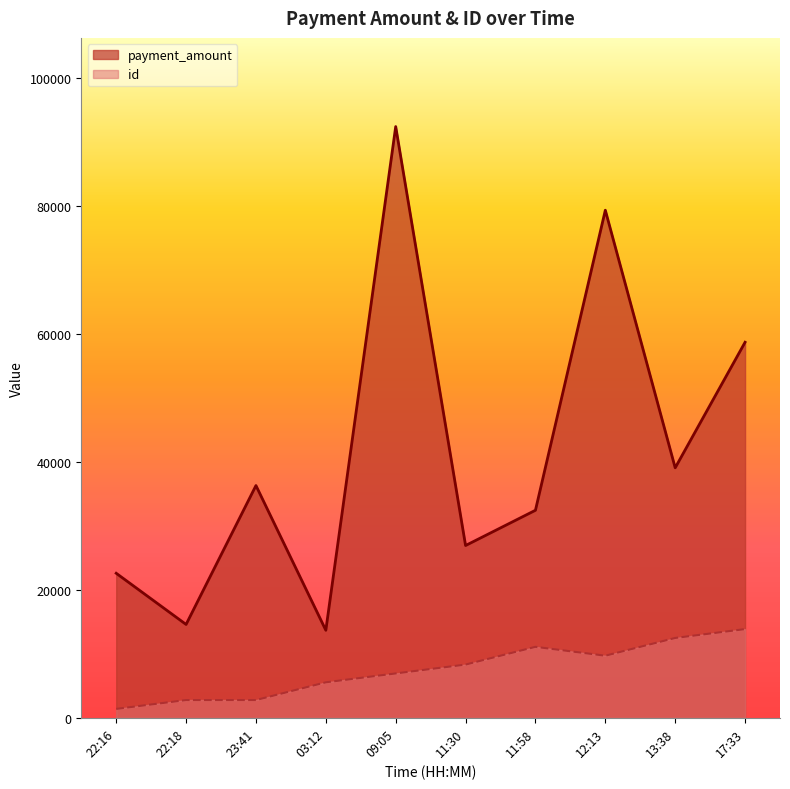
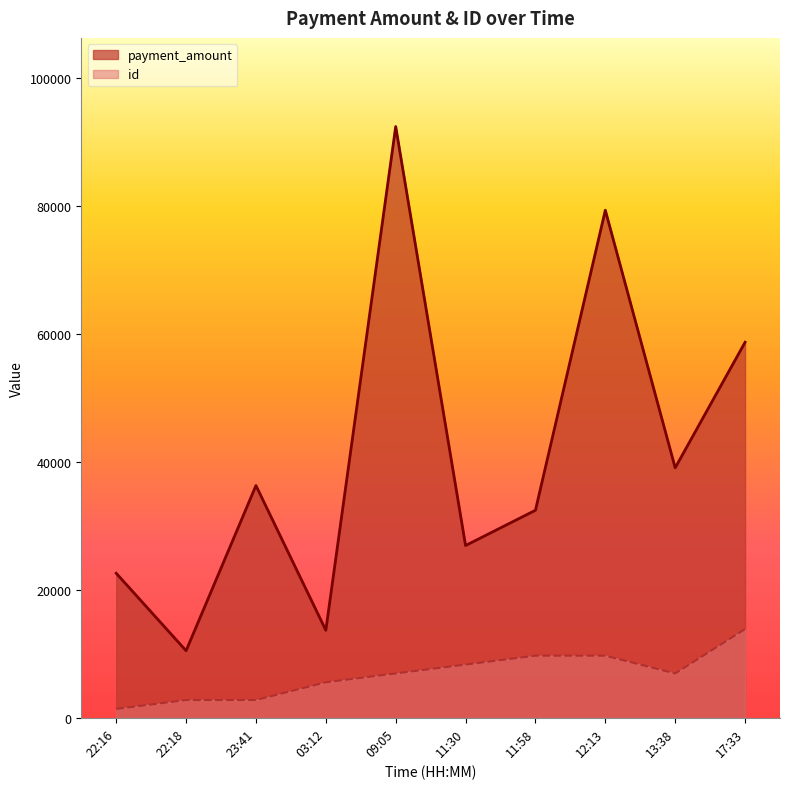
  {
    "payment_amount": {
      "22:16": 23000,
-     "22:18": 15000,
+     "22:18": 10000,
      "23:41": 36000,
      "03:12": 14000,
      "09:05": 92000,
      "11:30": 27000,
      "11:58": 32000,
      "12:13": 79000,
      "13:38": 39000,
      "17:33": 59000
    },
    "id": {
      "22:16": 1000,
      "22:18": 3000,
      "23:41": 3000,
      "03:12": 6000,
      "09:05": 7000,
      "11:30": 8000,
-     "11:58": 11000,
+     "11:58": 10000,
      "12:13": 10000,
-     "13:38": 12000,
+     "13:38": 7000,
      "17:33": 14000
    }
  }
